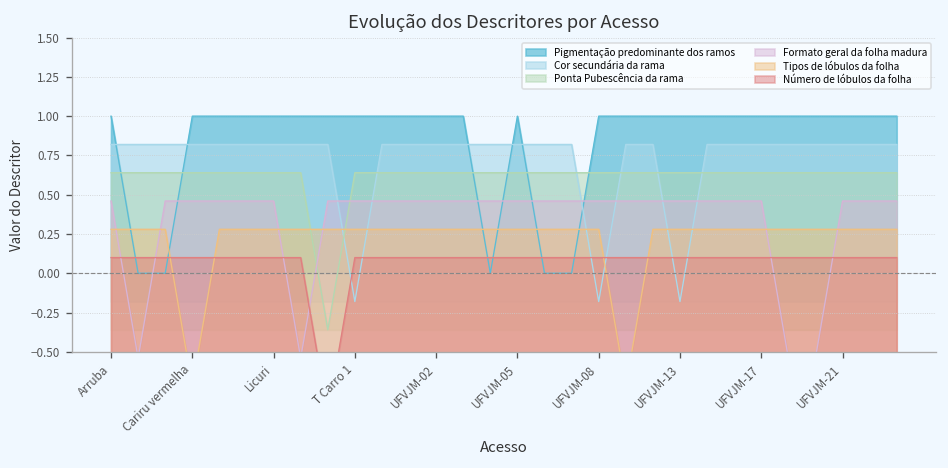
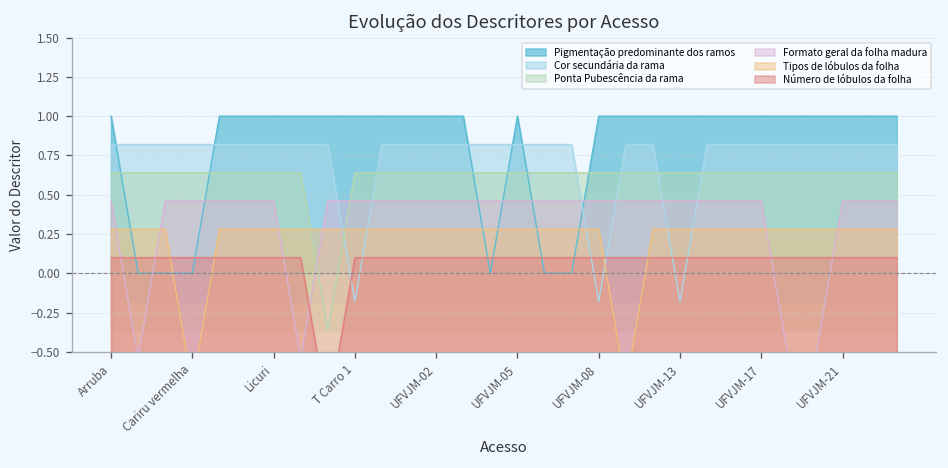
  {
    "Pigmentação predominante dos ramos": {
      "Arruba": 1,
-     "Cariru vermelha": 1,
+     "Cariru vermelha": 0,
      "Licuri": 1,
      "T Carro 1": 1,
      "UFVJM-02": 1,
      "UFVJM-05": 1,
      "UFVJM-08": 1,
      "UFVJM-13": 1,
      "UFVJM-17": 1,
      "UFVJM-21": 1
    }
  }
